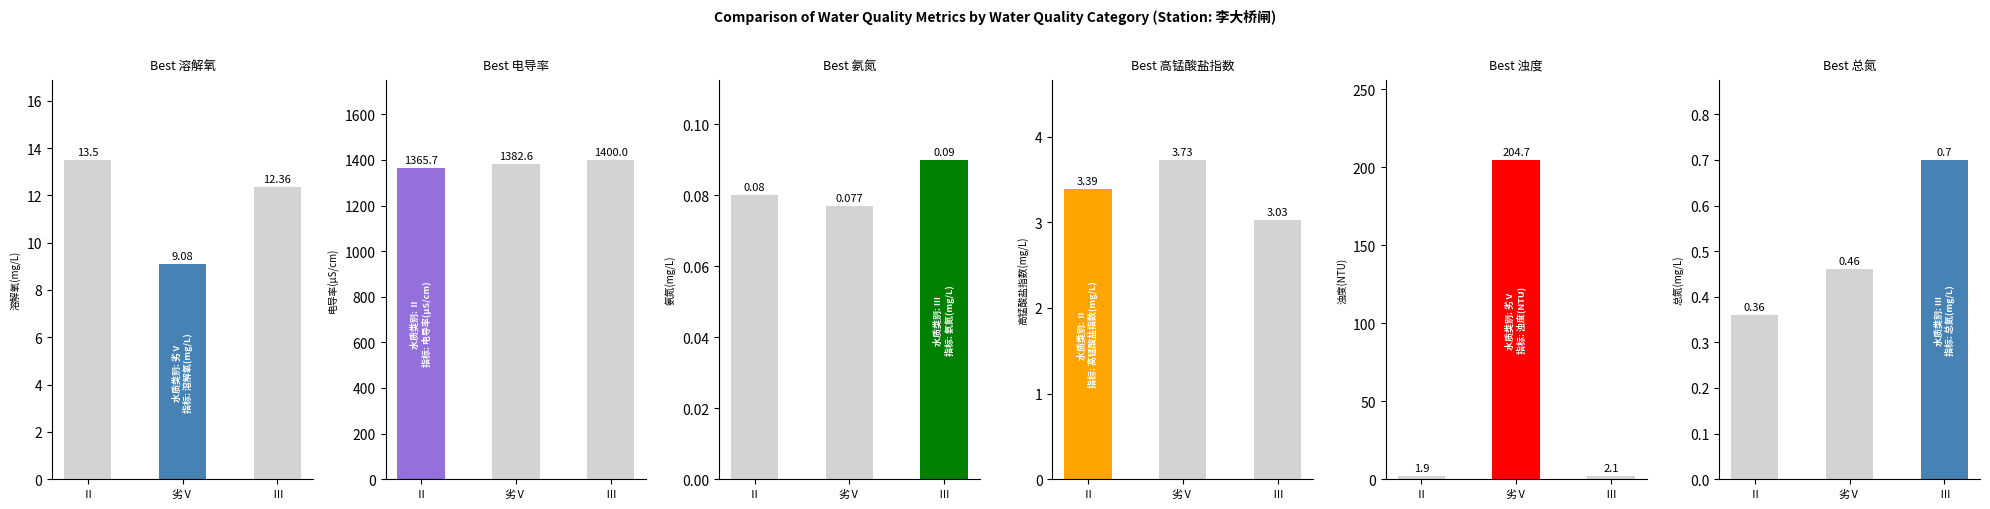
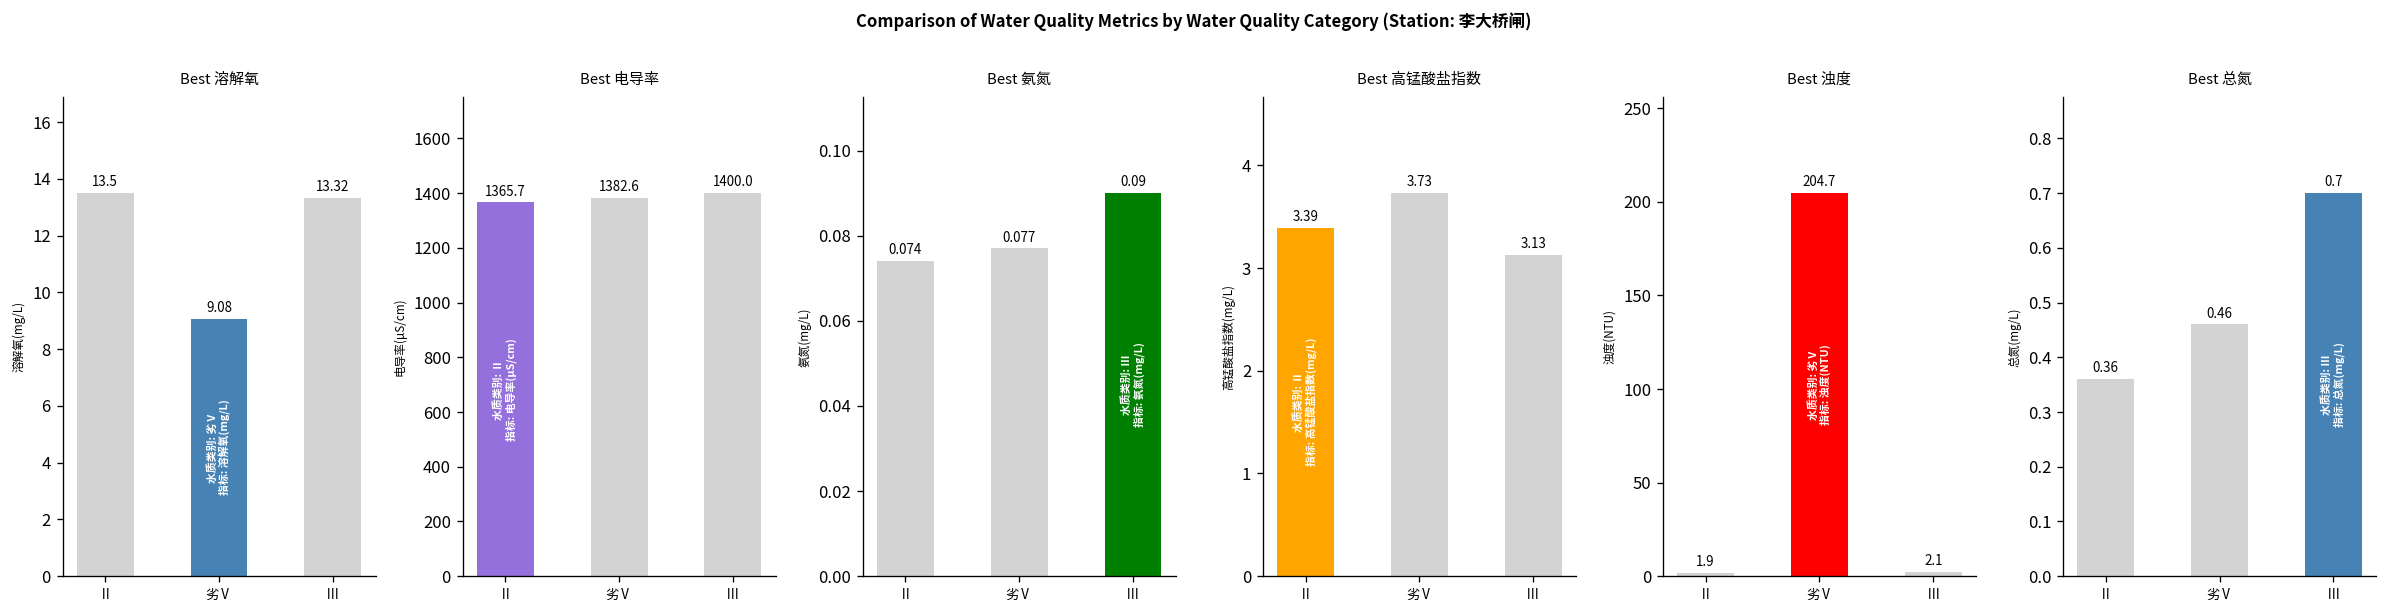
  {
    "Best 溶解氧": {
      "Ⅱ": 13.5,
      "劣Ⅴ": 9.08,
-     "Ⅲ": 12.36
+     "Ⅲ": 13.32
    },
    "Best 电导率": {
      "Ⅱ": 1365.7,
      "劣Ⅴ": 1382.6,
      "Ⅲ": 1400.0
    },
    "Best 氨氮": {
-     "Ⅱ": 0.08,
+     "Ⅱ": 0.074,
      "劣Ⅴ": 0.077,
      "Ⅲ": 0.09
    },
    "Best 高锰酸盐指数": {
      "Ⅱ": 3.39,
      "劣Ⅴ": 3.73,
-     "Ⅲ": 3.03
+     "Ⅲ": 3.13
    },
    "Best 浊度": {
      "Ⅱ": 1.9,
      "劣Ⅴ": 204.7,
      "Ⅲ": 2.1
    },
    "Best 总氮": {
      "Ⅱ": 0.36,
      "劣Ⅴ": 0.46,
      "Ⅲ": 0.7
    }
  }
